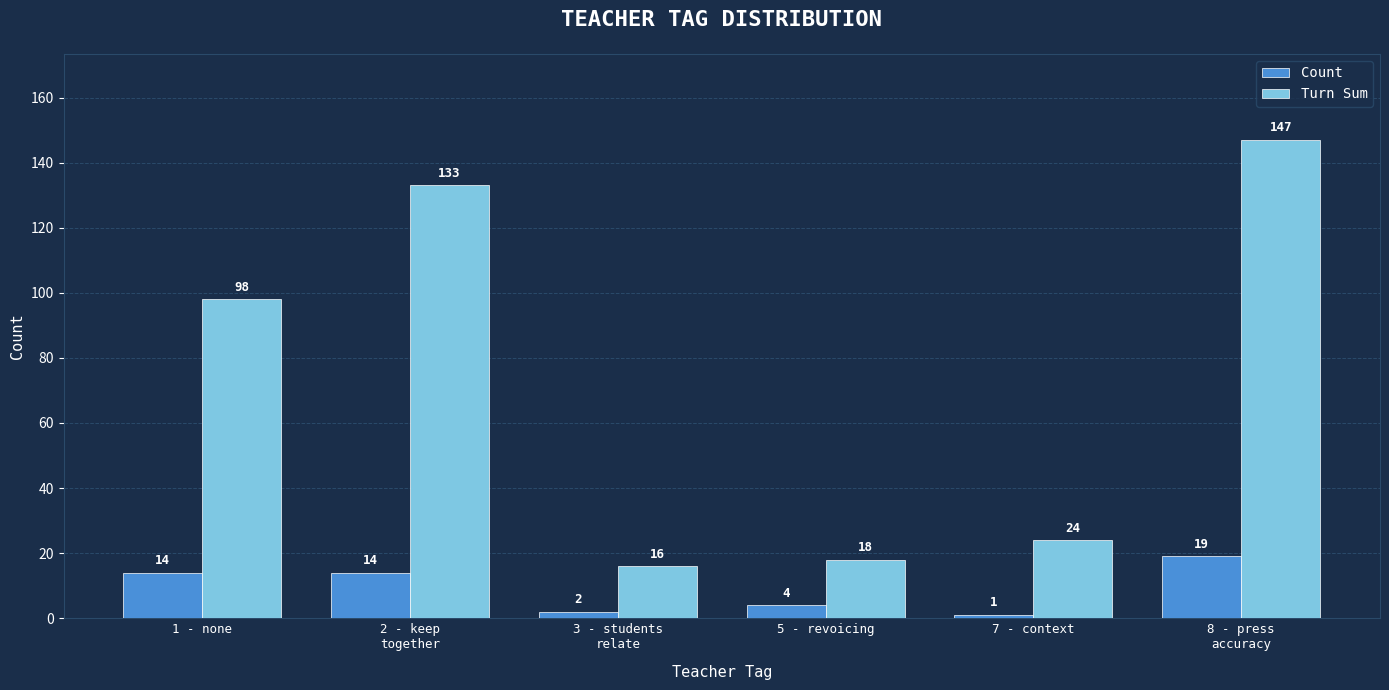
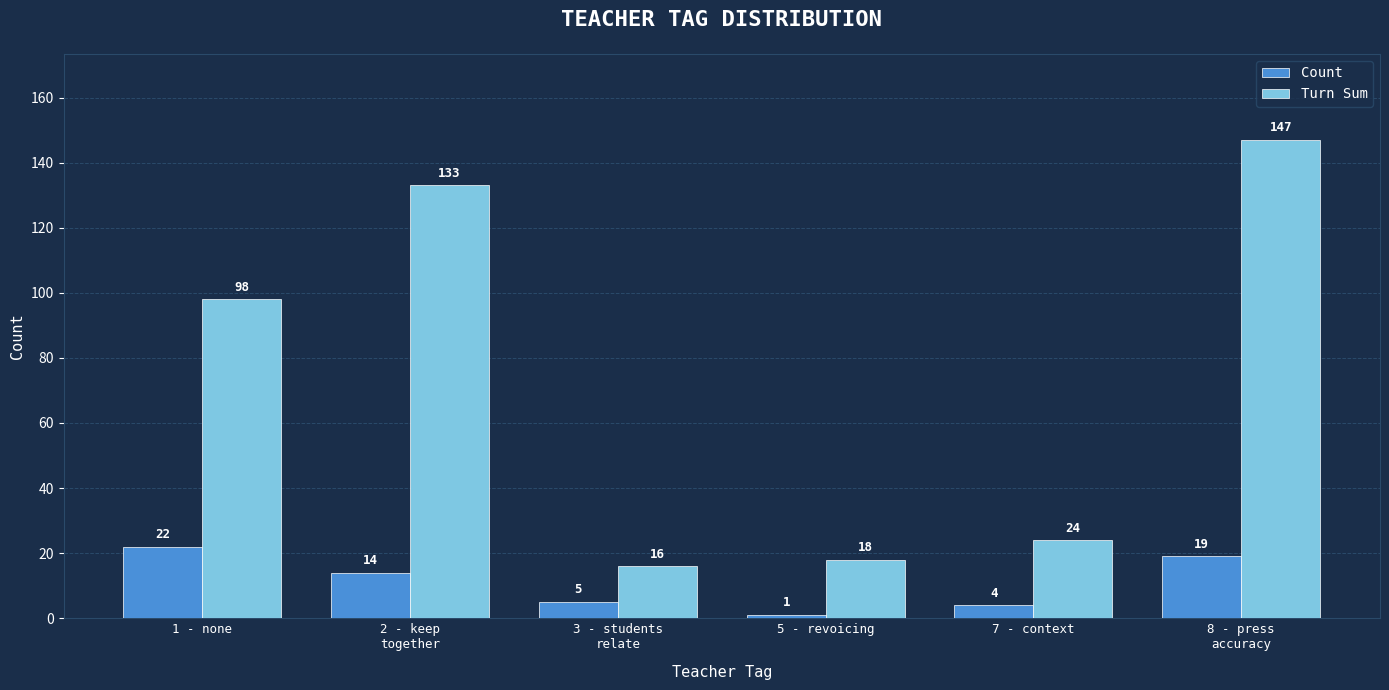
  {
    "Count": {
-     "1 - none": 14,
+     "1 - none": 22,
      "2 - keep together": 14,
-     "3 - students relate": 2,
-     "5 - revoicing": 4,
-     "7 - context": 1,
+     "3 - students relate": 5,
+     "5 - revoicing": 1,
+     "7 - context": 4,
      "8 - press accuracy": 19
    },
    "Turn Sum": {
      "1 - none": 98,
      "2 - keep together": 133,
      "3 - students relate": 16,
      "5 - revoicing": 18,
      "7 - context": 24,
      "8 - press accuracy": 147
    }
  }
